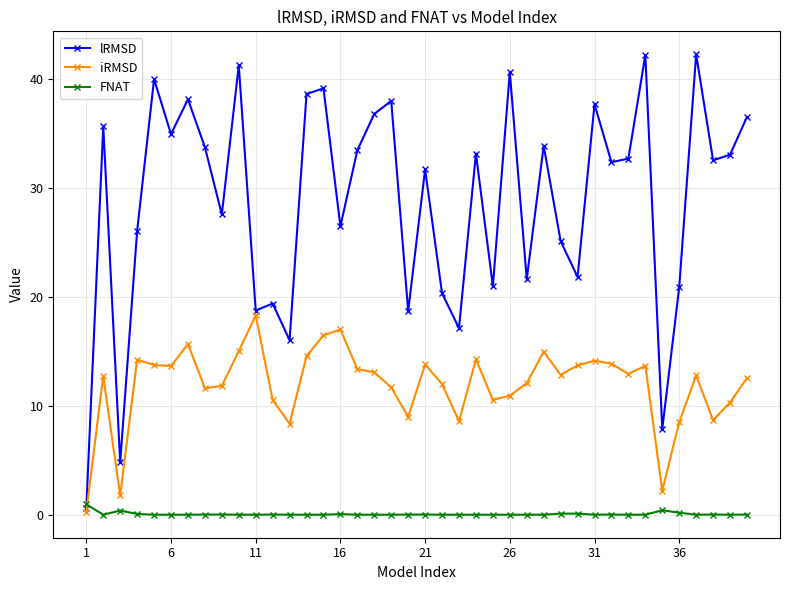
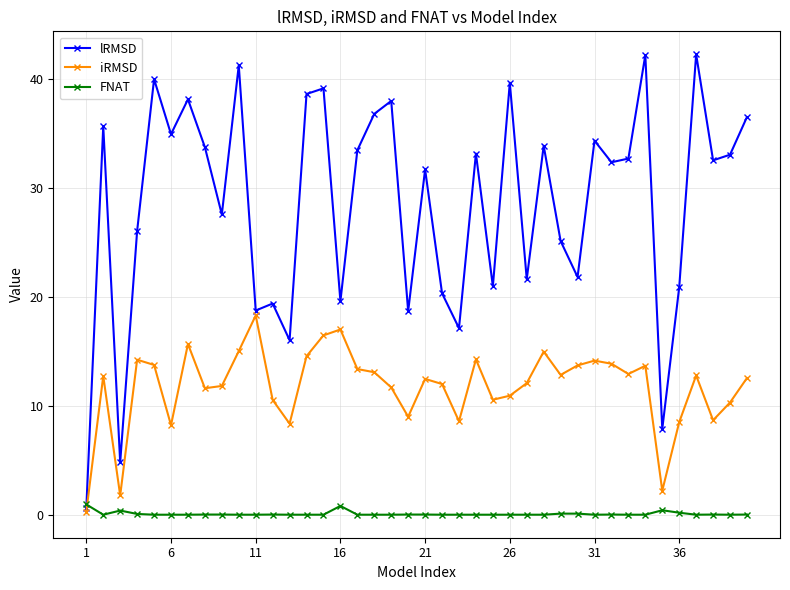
  {
    "lRMSD": {
      "1": 0.6,
      "6": 35.0,
      "11": 18.8,
-     "16": 26.5,
+     "16": 19.6,
      "21": 31.7,
-     "26": 40.6,
-     "31": 37.7,
+     "26": 39.7,
+     "31": 34.4,
      "36": 20.9
    },
    "iRMSD": {
      "1": 0.3,
-     "6": 13.7,
+     "6": 8.2,
      "11": 18.3,
      "16": 17.0,
-     "21": 13.8,
+     "21": 12.5,
      "26": 10.9,
      "31": 14.2,
      "36": 8.5
    },
    "FNAT": {
      "1": 0.9,
      "6": 0.0,
      "11": 0.0,
-     "16": 0.1,
+     "16": 0.8,
      "21": 0.0,
      "26": 0.0,
      "31": 0.0,
      "36": 0.2
    }
  }
